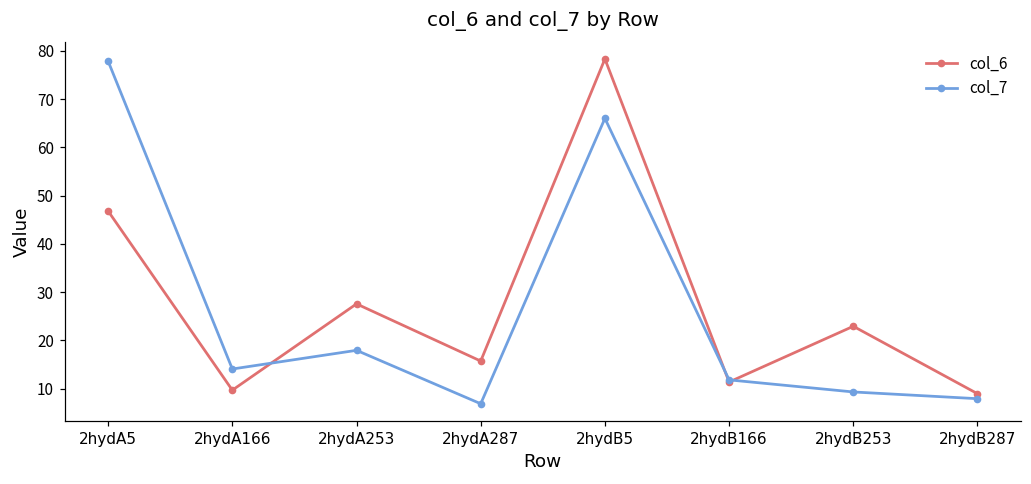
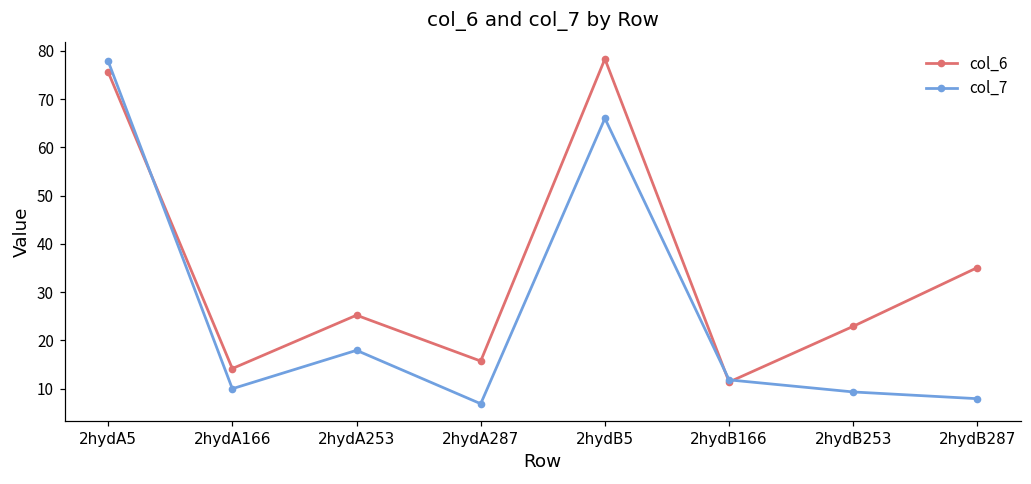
  {
    "col_6": {
-     "2hydA5": 47,
-     "2hydA166": 10,
-     "2hydA253": 28,
+     "2hydA5": 76,
+     "2hydA166": 14,
+     "2hydA253": 25,
      "2hydA287": 16,
      "2hydB5": 78,
      "2hydB253": 23,
-     "2hydB287": 9
+     "2hydB287": 35
    },
    "col_7": {
      "2hydA5": 78,
-     "2hydA166": 14,
+     "2hydA166": 10,
      "2hydA253": 18,
      "2hydA287": 7,
      "2hydB5": 66,
      "2hydB253": 9,
      "2hydB287": 8
    }
  }
